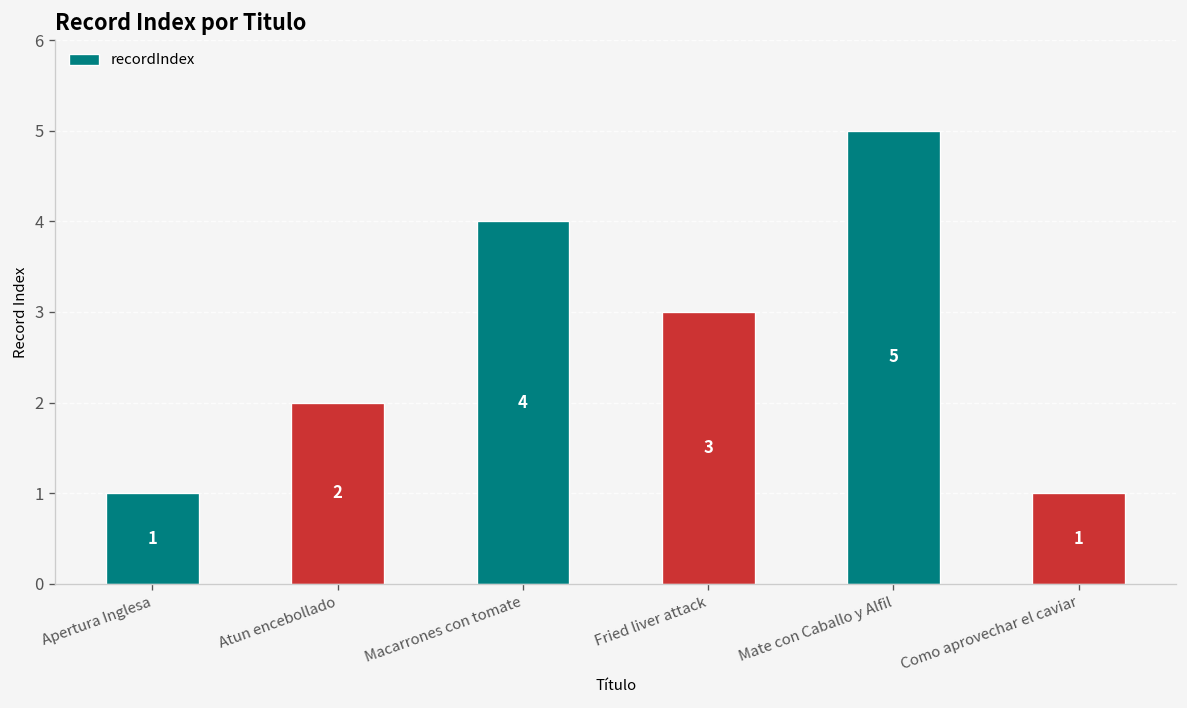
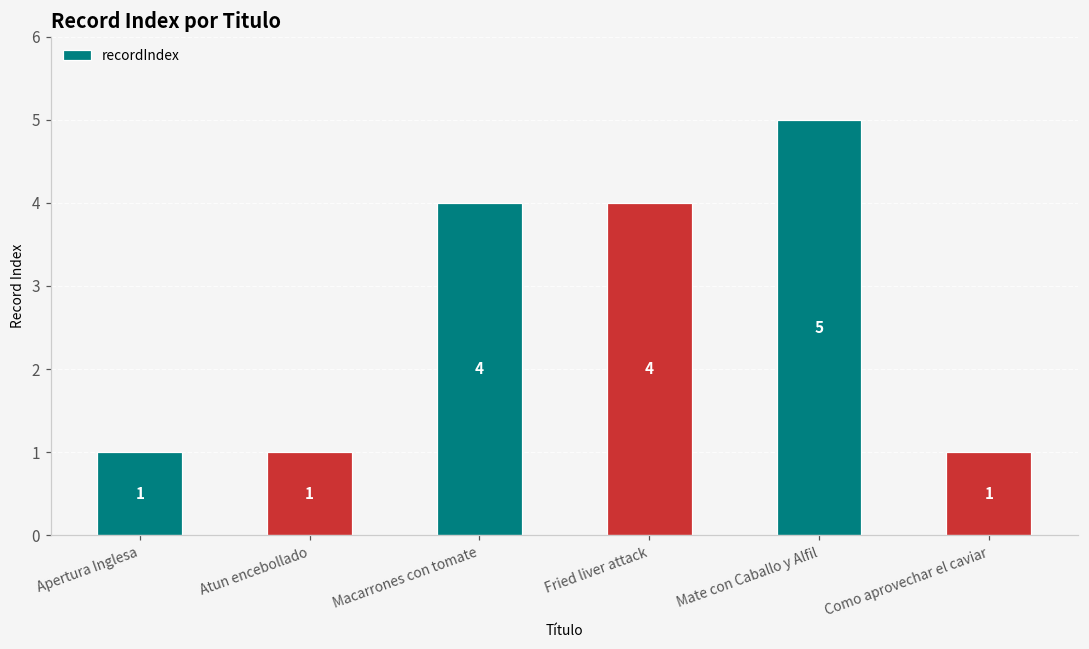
  {
    "Apertura Inglesa": 1,
-   "Atun encebollado": 2,
+   "Atun encebollado": 1,
    "Macarrones con tomate": 4,
-   "Fried liver attack": 3,
+   "Fried liver attack": 4,
    "Mate con Caballo y Alfil": 5,
    "Como aprovechar el caviar": 1
  }
